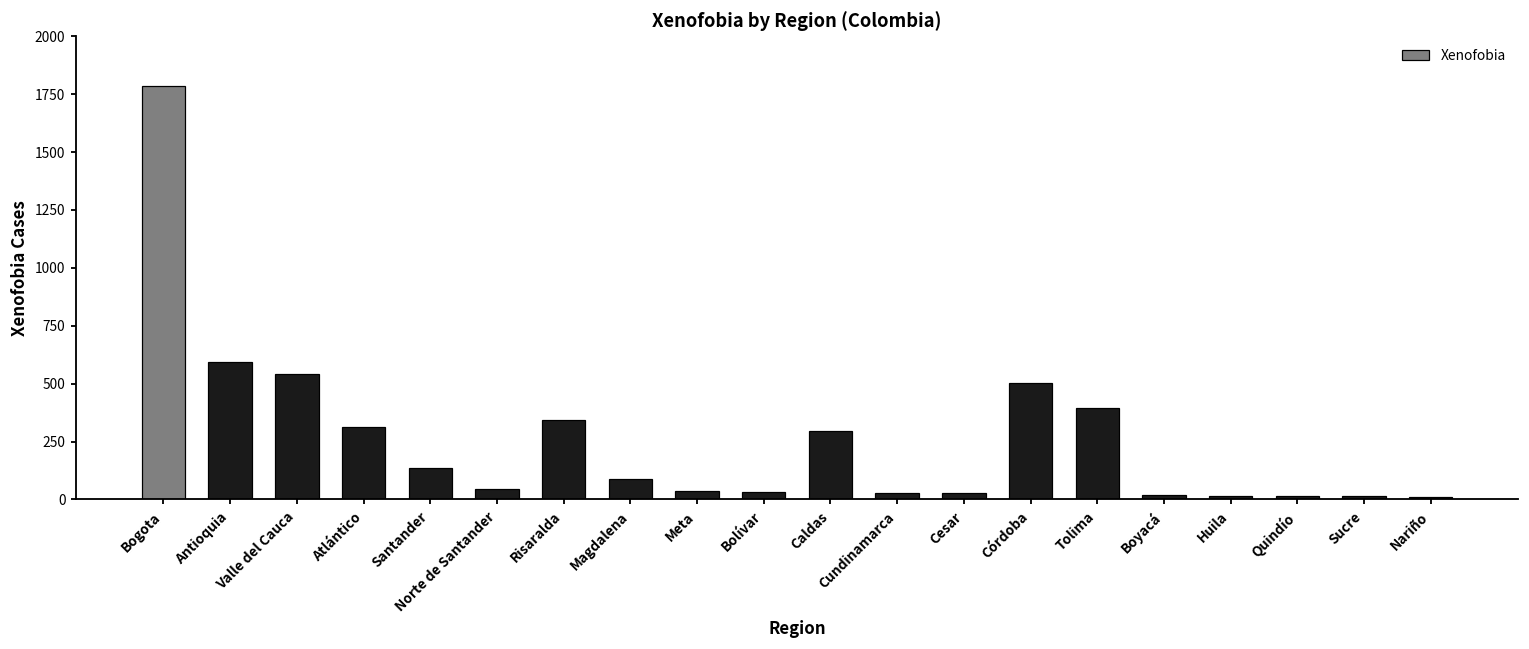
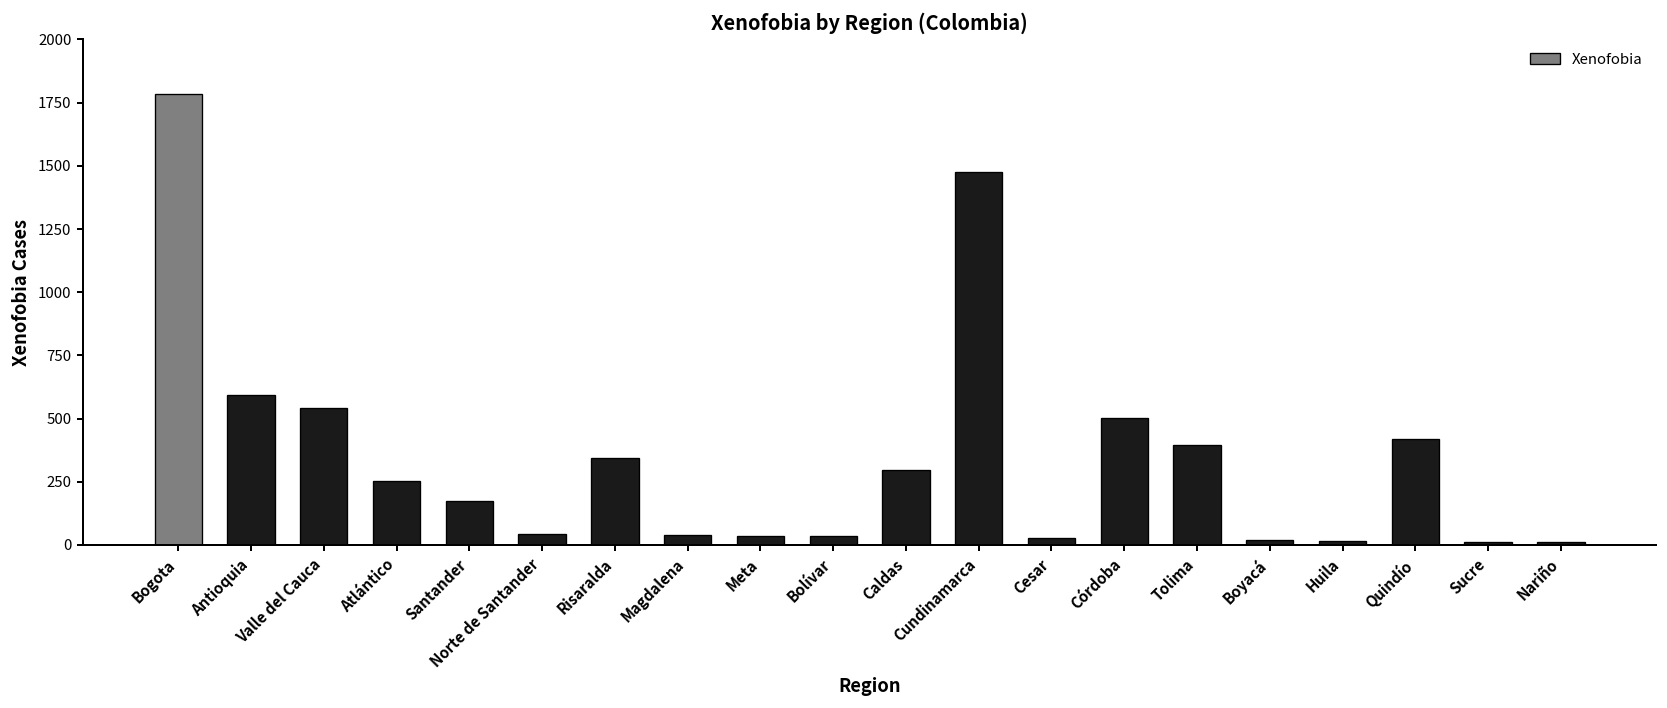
  {
    "Bogota": 1790,
    "Antioquia": 600,
    "Valle del Cauca": 540,
-   "Atlántico": 310,
-   "Santander": 140,
+   "Atlántico": 250,
+   "Santander": 170,
    "Norte de Santander": 40,
    "Risaralda": 350,
-   "Magdalena": 90,
+   "Magdalena": 40,
    "Meta": 40,
    "Bolívar": 30,
    "Caldas": 300,
-   "Cundinamarca": 30,
+   "Cundinamarca": 1480,
    "Cesar": 30,
    "Córdoba": 500,
    "Tolima": 400,
    "Boyacá": 20,
    "Huila": 20,
-   "Quindío": 20,
+   "Quindío": 420,
    "Sucre": 10,
    "Nariño": 10
  }
